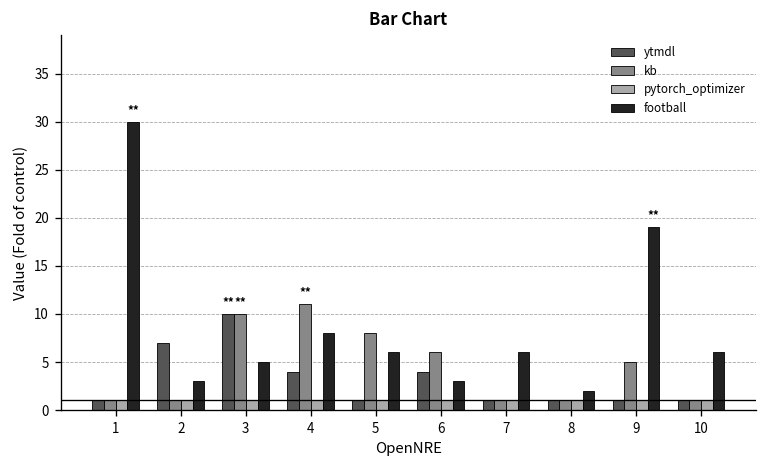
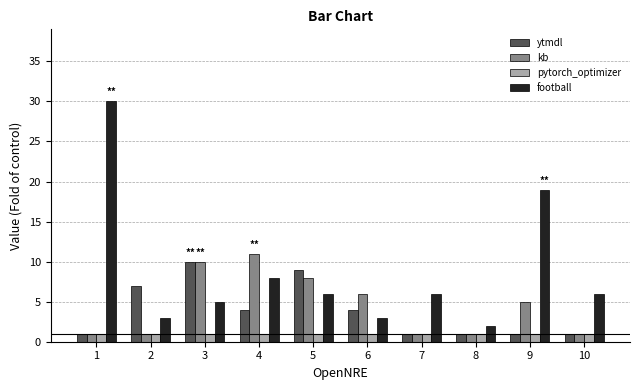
  {
    "ytmdl": {
      "1": 1,
      "2": 7,
      "3": 10,
      "4": 4,
-     "5": 1,
+     "5": 9,
      "6": 4,
      "7": 1,
      "8": 1,
      "9": 1,
      "10": 1
    },
    "football": {
      "1": 30,
      "2": 3,
      "3": 5,
      "4": 8,
      "5": 6,
      "6": 3,
      "7": 6,
      "8": 2,
      "9": 19,
      "10": 6
    }
  }
